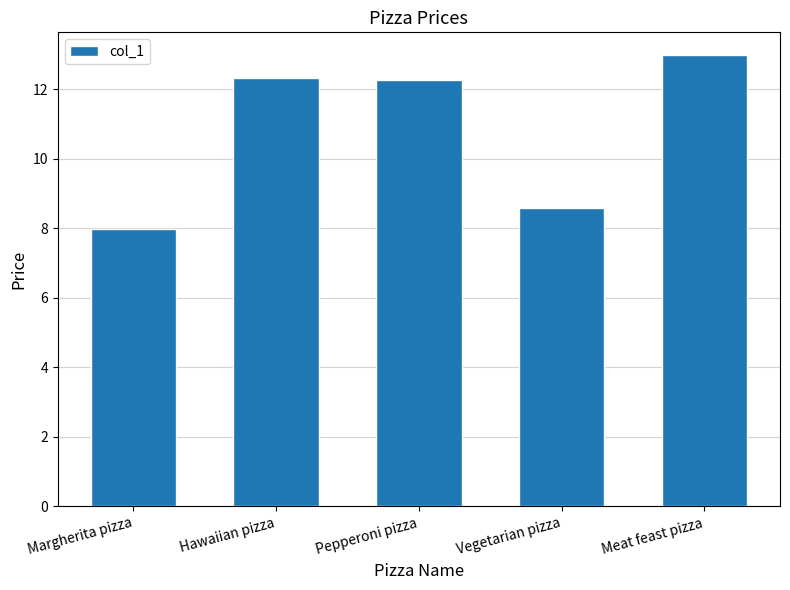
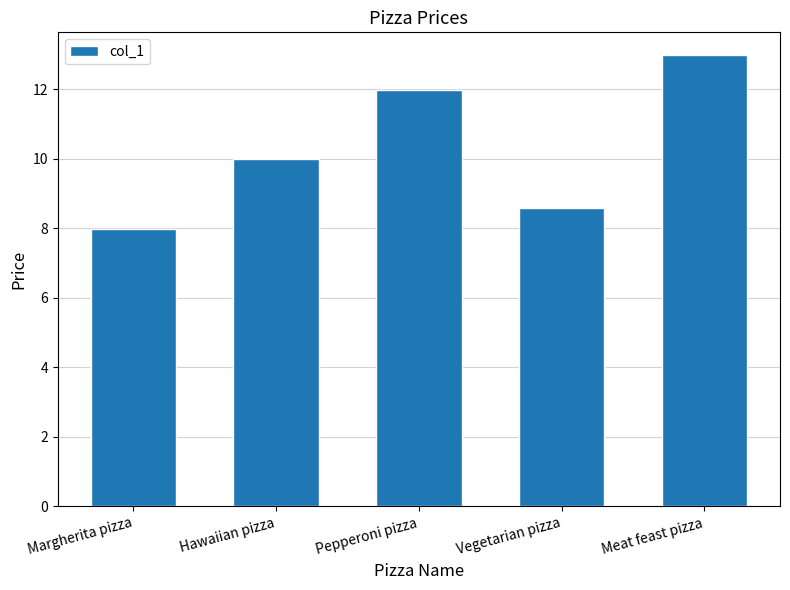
  {
    "Margherita pizza": 8.0,
-   "Hawaiian pizza": 12.3,
-   "Pepperoni pizza": 12.3,
+   "Hawaiian pizza": 10.0,
+   "Pepperoni pizza": 12.0,
    "Vegetarian pizza": 8.6,
    "Meat feast pizza": 13.0
  }
